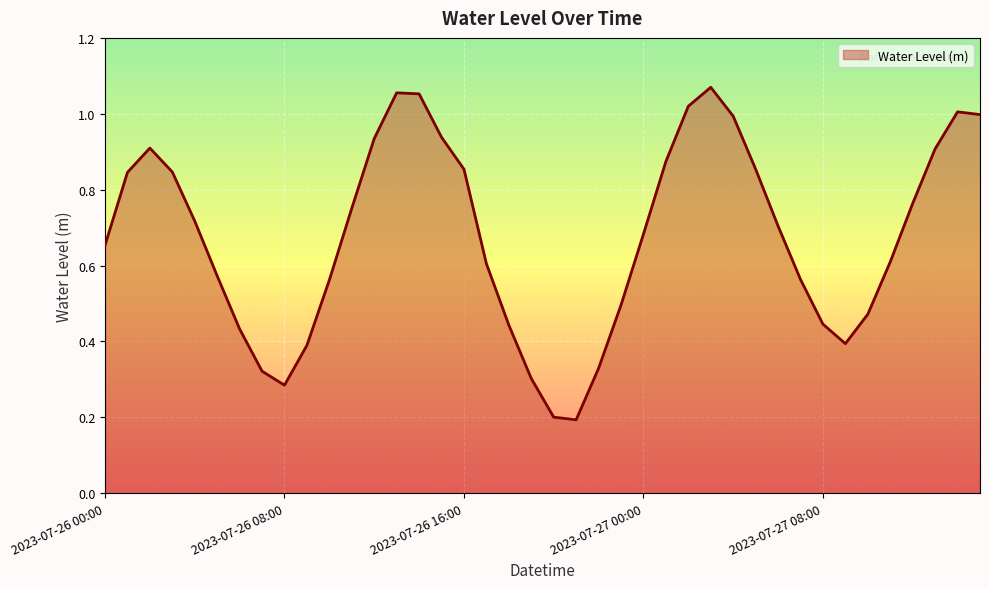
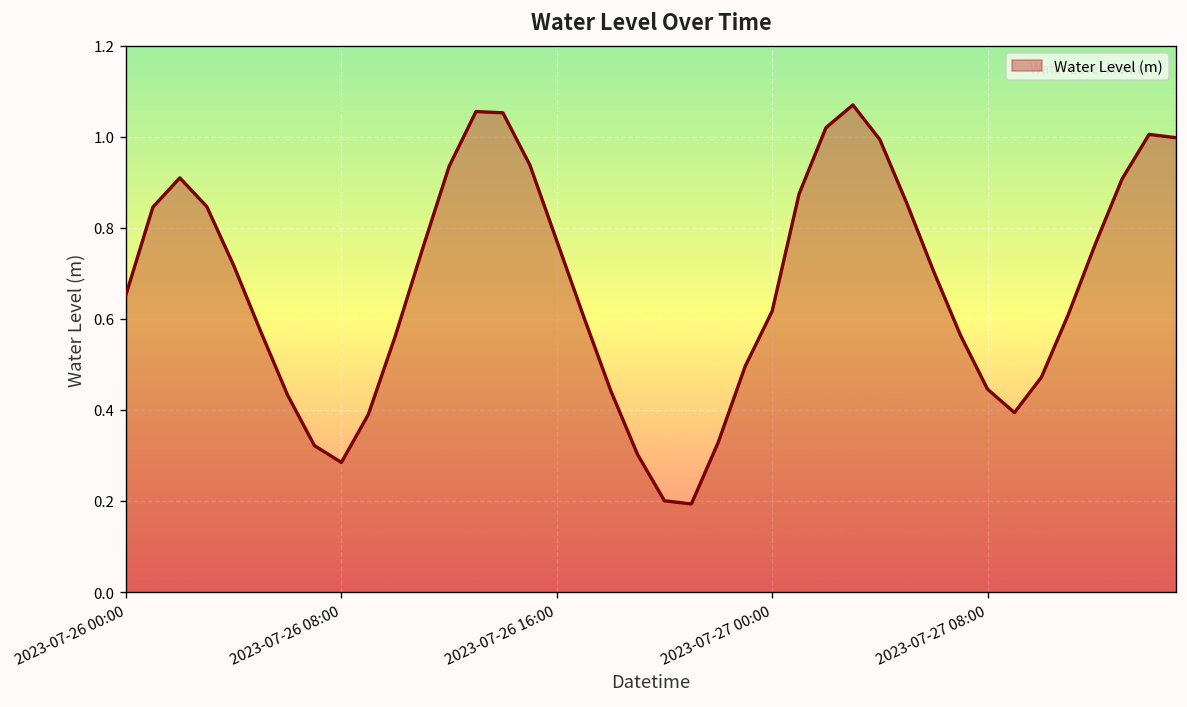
  {
    "2023-07-26 00:00": 0.65,
    "2023-07-26 08:00": 0.28,
-   "2023-07-26 16:00": 0.85,
-   "2023-07-27 00:00": 0.68,
+   "2023-07-26 16:00": 0.77,
+   "2023-07-27 00:00": 0.62,
    "2023-07-27 08:00": 0.45
  }
